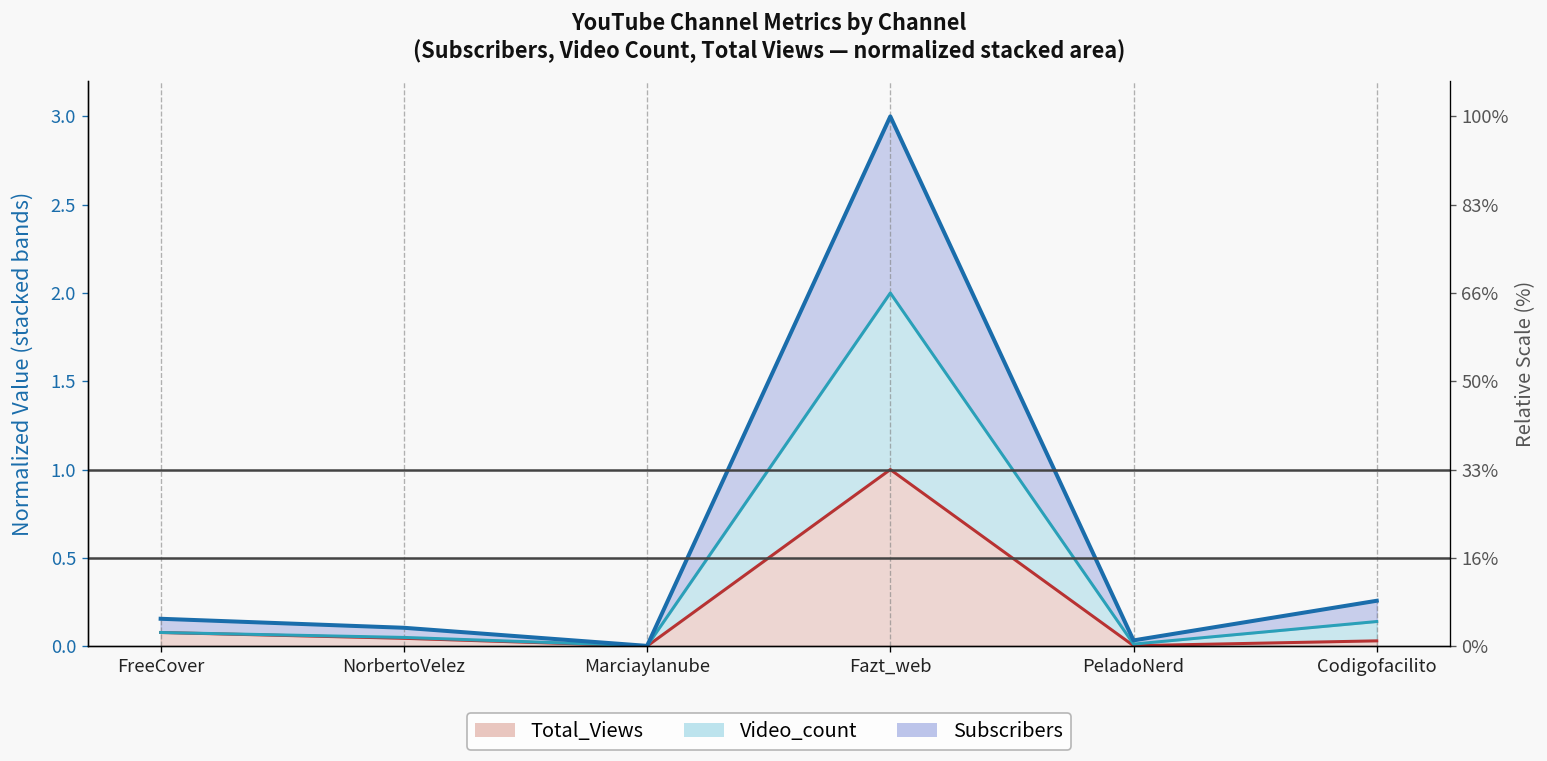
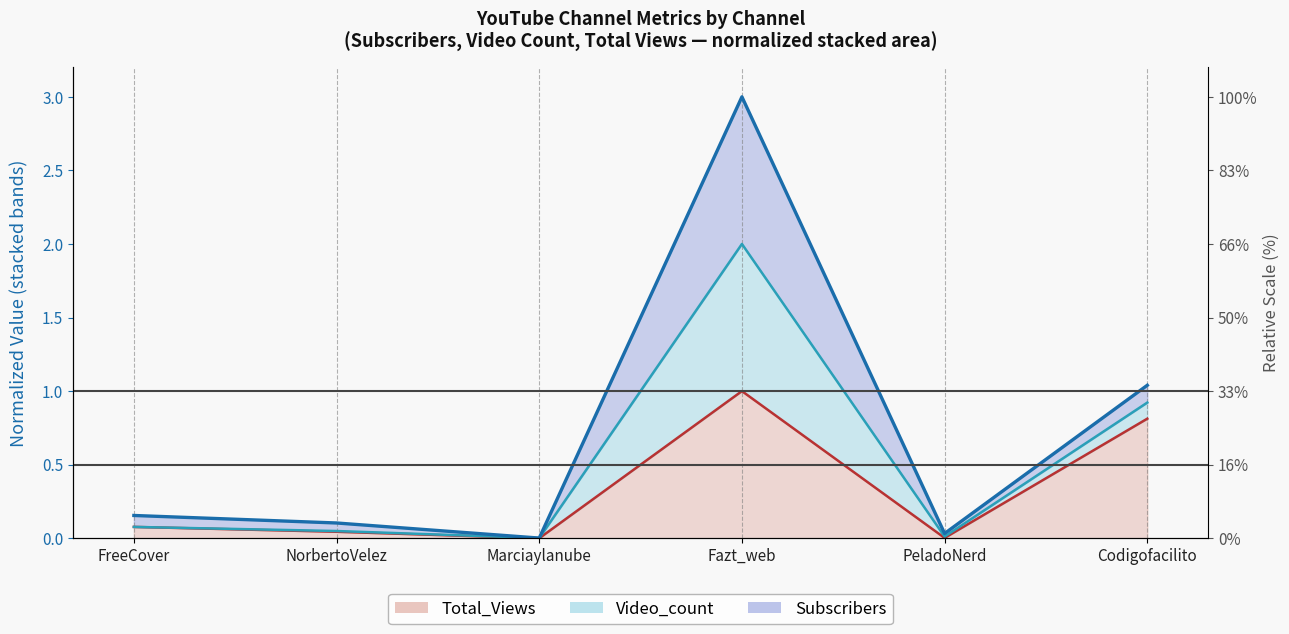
  {
    "Total_Views": {
      "Fazt_web": 1.00,
-     "Codigofacilito": 0.03
+     "Codigofacilito": 0.81
    }
  }
